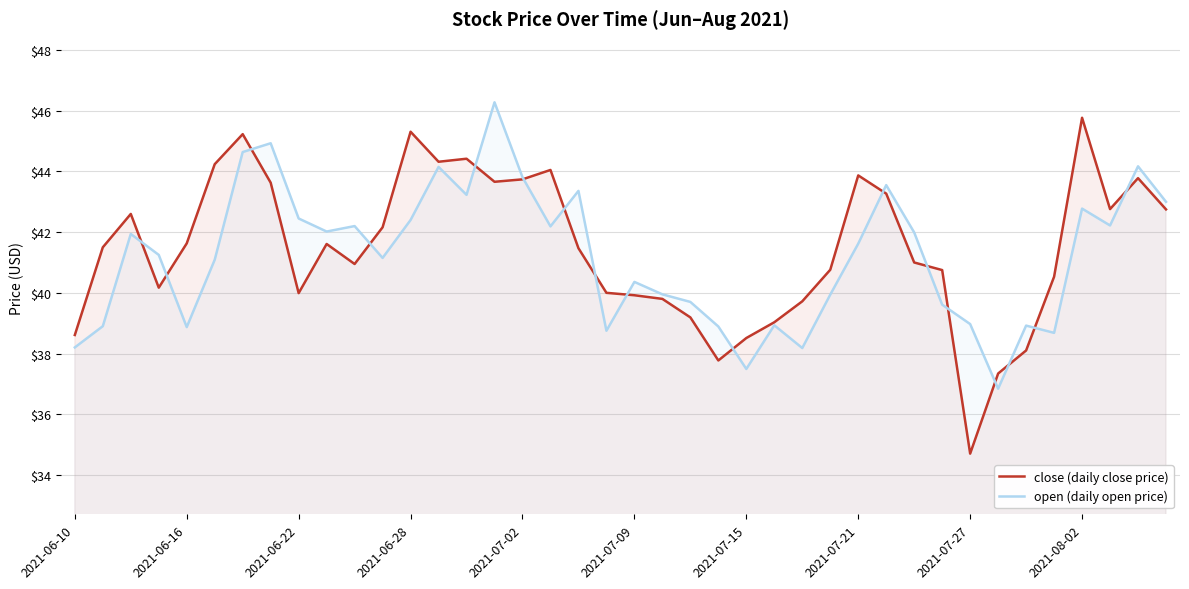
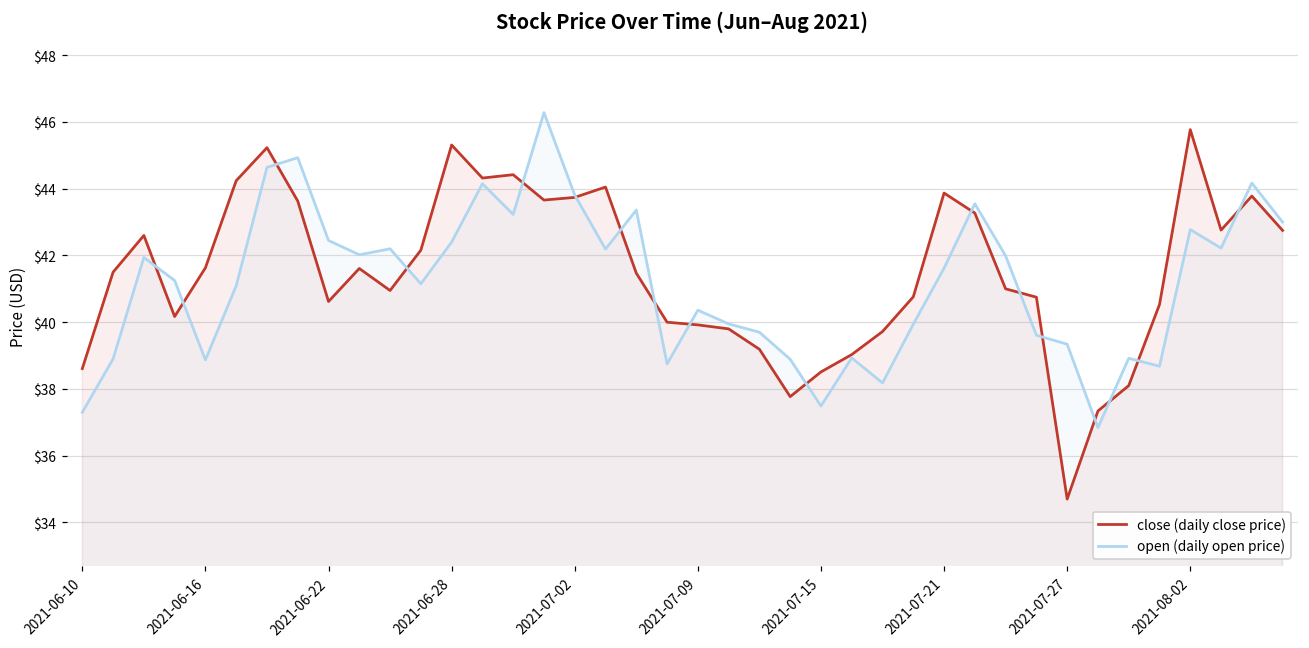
  {
    "close (daily close price)": {
      "2021-06-10": "$38.6",
      "2021-06-16": "$41.6",
-     "2021-06-22": "$40.0",
+     "2021-06-22": "$40.6",
      "2021-06-28": "$45.3",
      "2021-07-09": "$39.9",
      "2021-07-15": "$38.5",
      "2021-07-21": "$43.9",
      "2021-07-27": "$34.7",
      "2021-08-02": "$45.8"
    },
    "open (daily open price)": {
-     "2021-06-10": "$38.2",
+     "2021-06-10": "$37.3",
      "2021-06-16": "$38.9",
      "2021-06-22": "$42.5",
      "2021-06-28": "$42.4",
      "2021-07-09": "$40.4",
      "2021-07-15": "$37.5",
      "2021-07-21": "$41.6",
-     "2021-07-27": "$39.0",
+     "2021-07-27": "$39.3",
      "2021-08-02": "$42.8"
    }
  }
